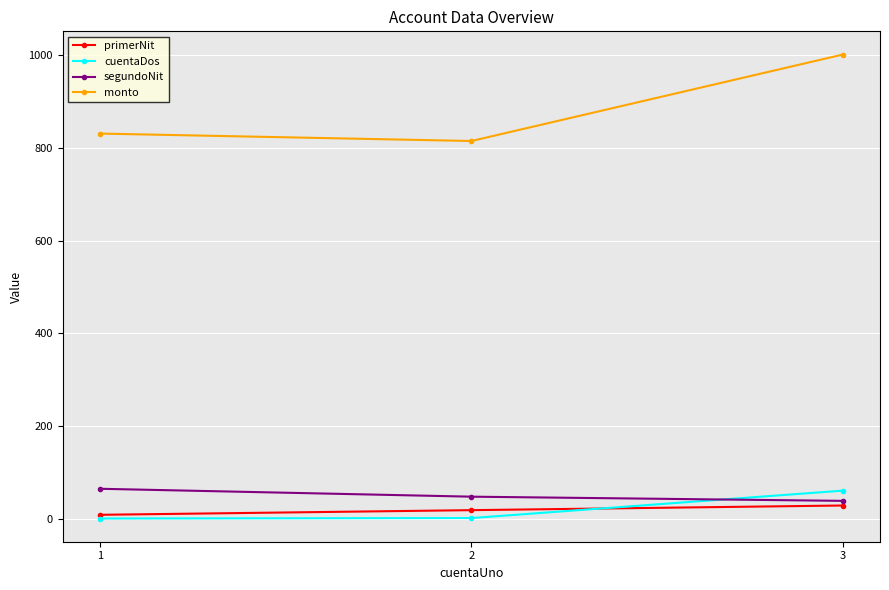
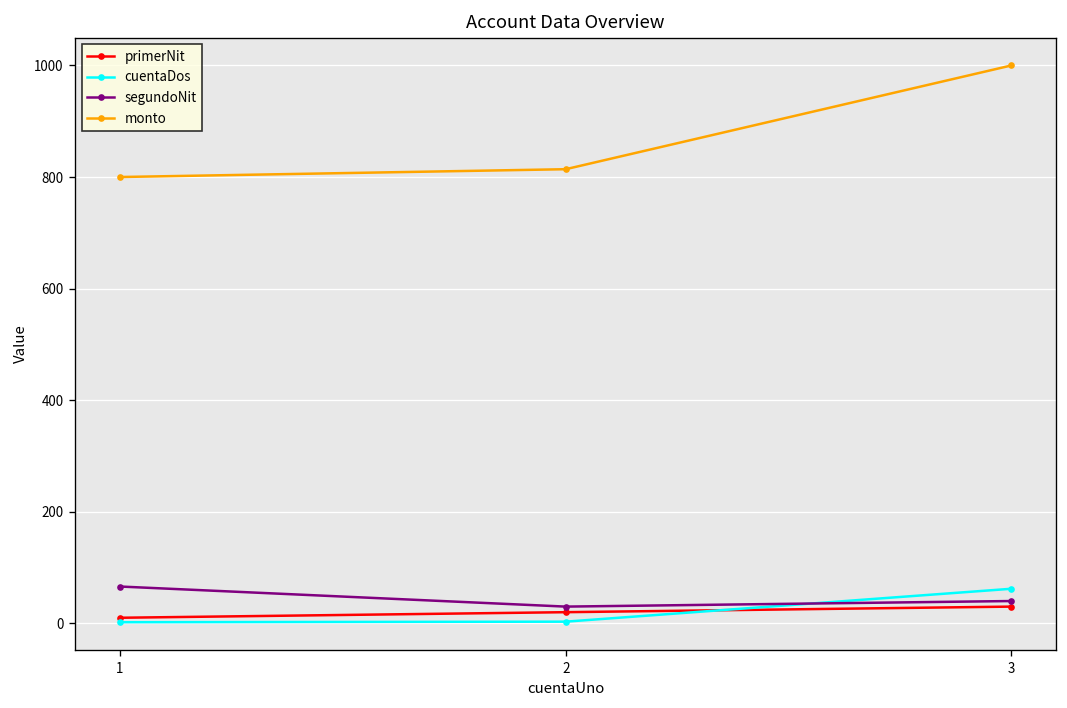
  {
    "primerNit": {
      "1": 10,
      "2": 20,
      "3": 30
    },
    "cuentaDos": {
      "1": 0,
      "2": 0,
      "3": 60
    },
    "segundoNit": {
      "1": 70,
-     "2": 50,
+     "2": 30,
      "3": 40
    },
    "monto": {
-     "1": 830,
+     "1": 800,
      "2": 810,
      "3": 1000
    }
  }
